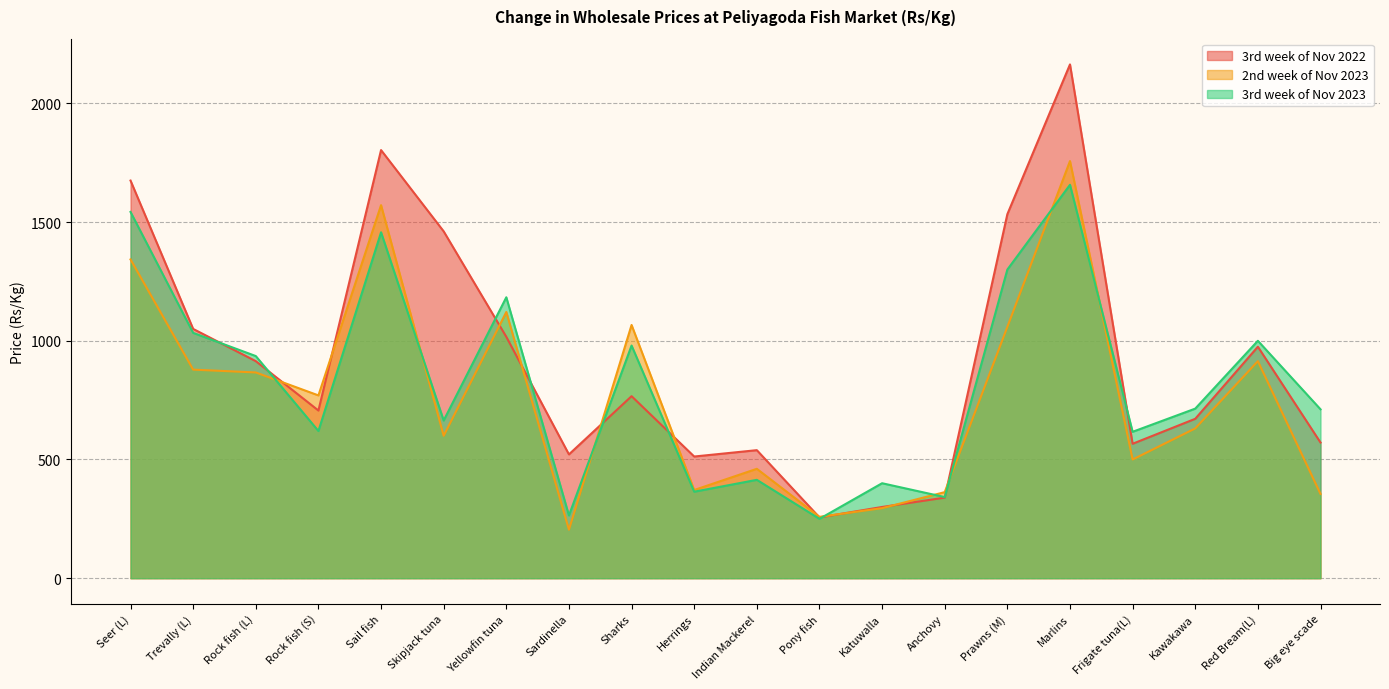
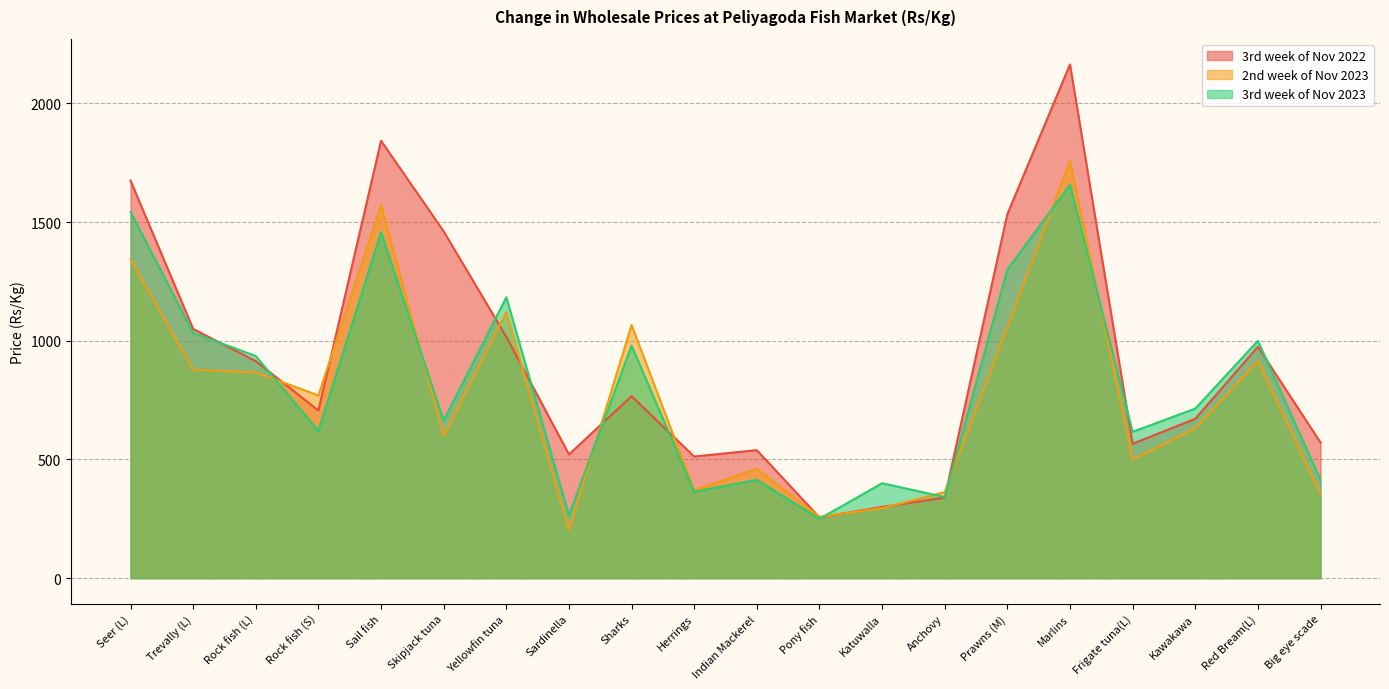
  {
    "3rd week of Nov 2022": {
      "Seer (L)": 1680,
      "Trevally (L)": 1050,
      "Rock fish (L)": 910,
      "Rock fish (S)": 710,
-     "Sail fish": 1800,
+     "Sail fish": 1840,
      "Skipjack tuna": 1460,
      "Yellowfin tuna": 1020,
      "Sardinella": 520,
      "Sharks": 770,
      "Herrings": 510,
      "Indian Mackerel": 540,
      "Prawns (M)": 1530,
      "Marlins": 2160,
      "Frigate tuna(L)": 570,
      "Kawakawa": 670,
      "Red Bream(L)": 980,
      "Big eye scade": 570
    },
    "2nd week of Nov 2023": {
      "Seer (L)": 1340,
      "Trevally (L)": 880,
      "Rock fish (L)": 870,
      "Rock fish (S)": 770,
      "Sail fish": 1570,
      "Skipjack tuna": 600,
      "Yellowfin tuna": 1120,
      "Sardinella": 200,
      "Sharks": 1070,
      "Indian Mackerel": 460,
      "Anchovy": 360,
      "Prawns (M)": 1060,
      "Marlins": 1760,
      "Frigate tuna(L)": 500,
      "Kawakawa": 630,
      "Red Bream(L)": 910,
      "Big eye scade": 360
    },
    "3rd week of Nov 2023": {
      "Seer (L)": 1540,
      "Trevally (L)": 1030,
      "Rock fish (L)": 940,
      "Rock fish (S)": 620,
      "Sail fish": 1460,
      "Skipjack tuna": 660,
      "Yellowfin tuna": 1180,
      "Sardinella": 260,
      "Sharks": 980,
      "Indian Mackerel": 410,
      "Katuwalla": 400,
      "Prawns (M)": 1300,
      "Marlins": 1660,
      "Frigate tuna(L)": 620,
      "Kawakawa": 710,
      "Red Bream(L)": 1000,
-     "Big eye scade": 710
+     "Big eye scade": 410
    }
  }
